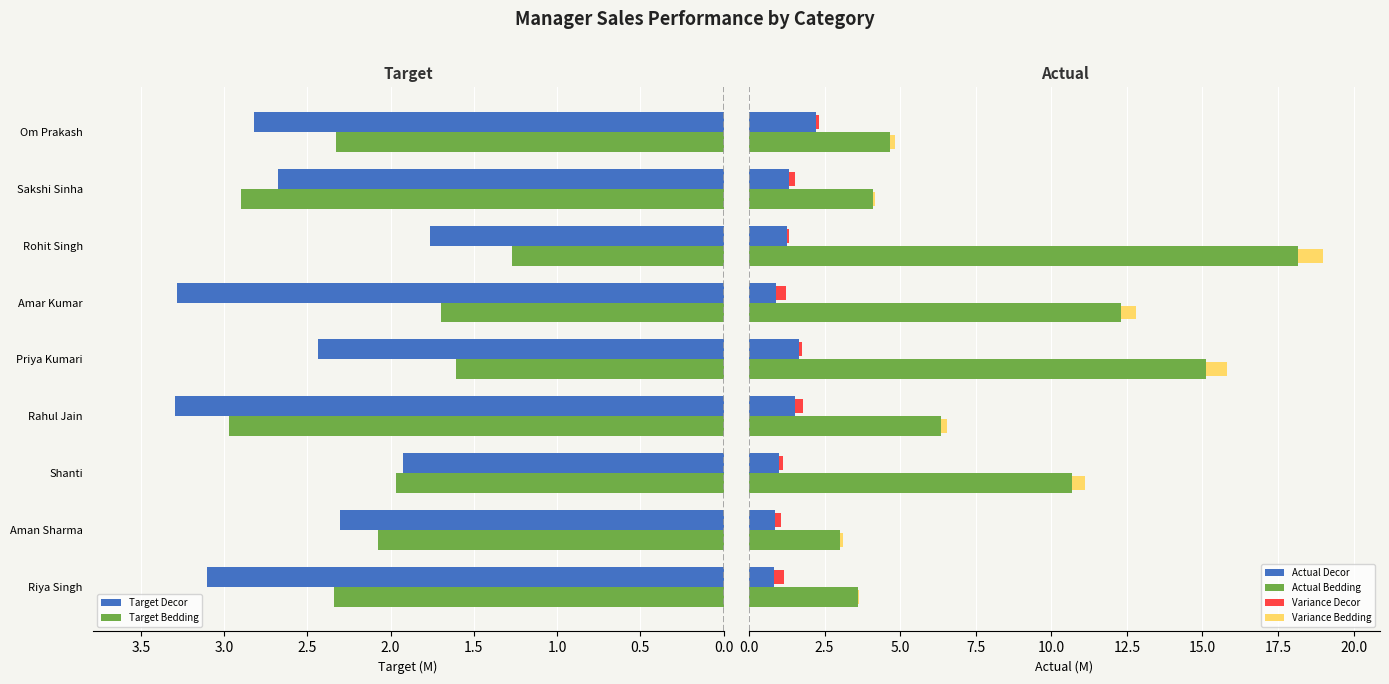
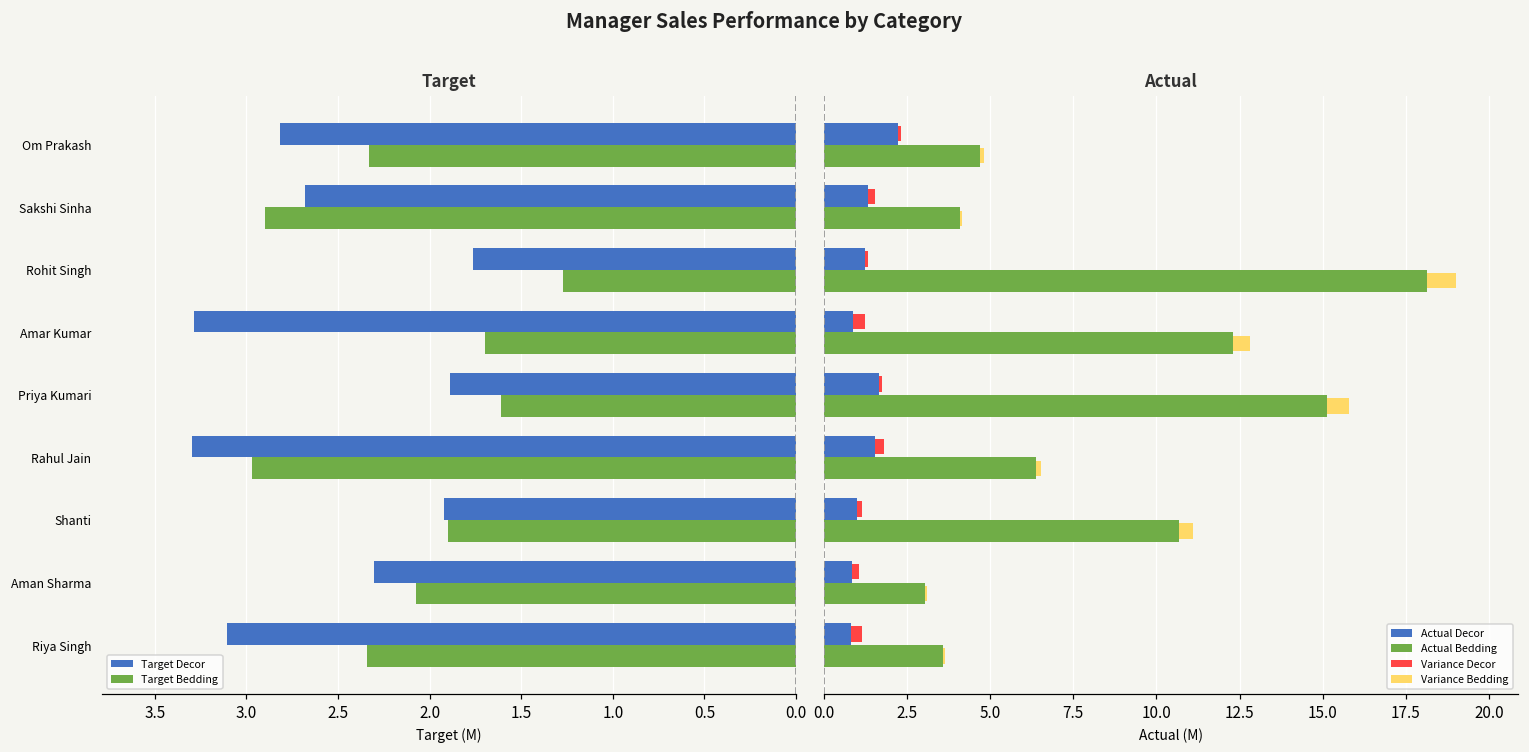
  {
    "Target": {
      "Target Decor": {
        "Om Prakash": 2.82,
        "Sakshi Sinha": 2.68,
        "Rohit Singh": 1.77,
        "Amar Kumar": 3.29,
-       "Priya Kumari": 2.44,
+       "Priya Kumari": 1.89,
        "Rahul Jain": 3.30,
        "Shanti": 1.92,
        "Aman Sharma": 2.31,
        "Riya Singh": 3.11
      },
      "Target Bedding": {
        "Om Prakash": 2.33,
        "Sakshi Sinha": 2.90,
        "Rohit Singh": 1.27,
        "Amar Kumar": 1.70,
        "Priya Kumari": 1.61,
        "Rahul Jain": 2.97,
-       "Shanti": 1.97,
+       "Shanti": 1.90,
        "Aman Sharma": 2.08,
        "Riya Singh": 2.34
      }
    }
  }
